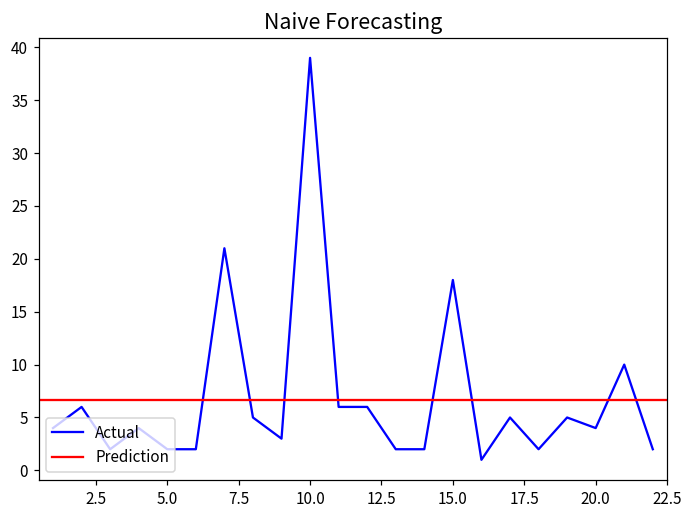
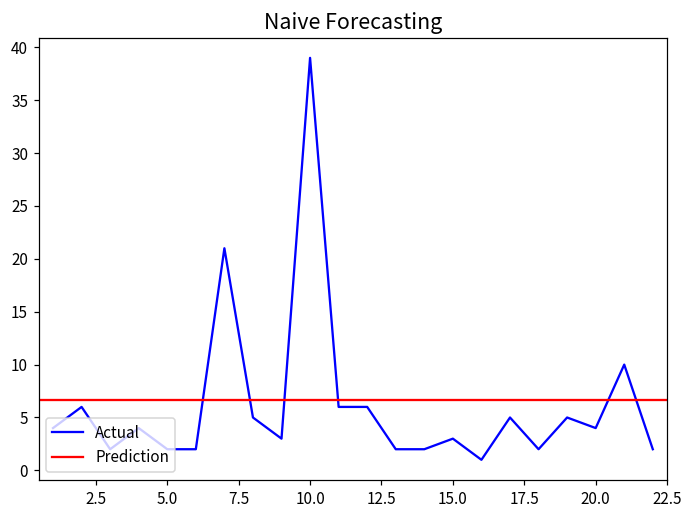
  {
    "10.0": 39,
-   "15.0": 18,
+   "15.0": 3,
    "20.0": 4
  }
